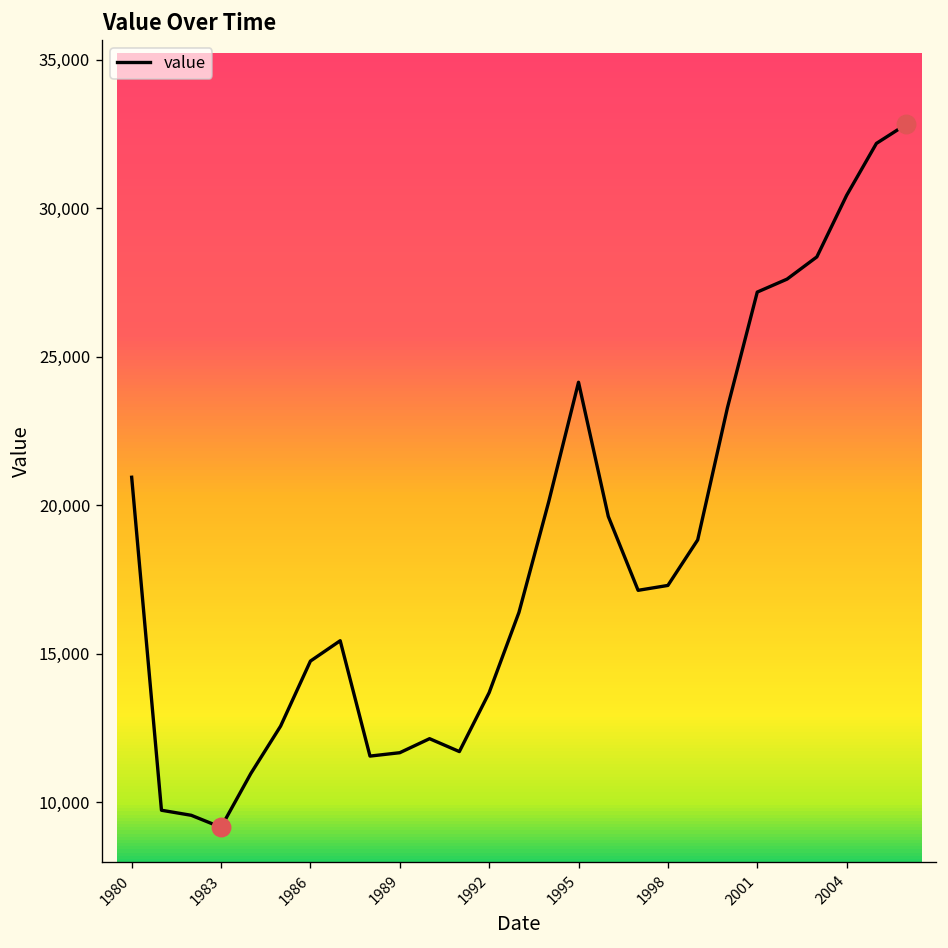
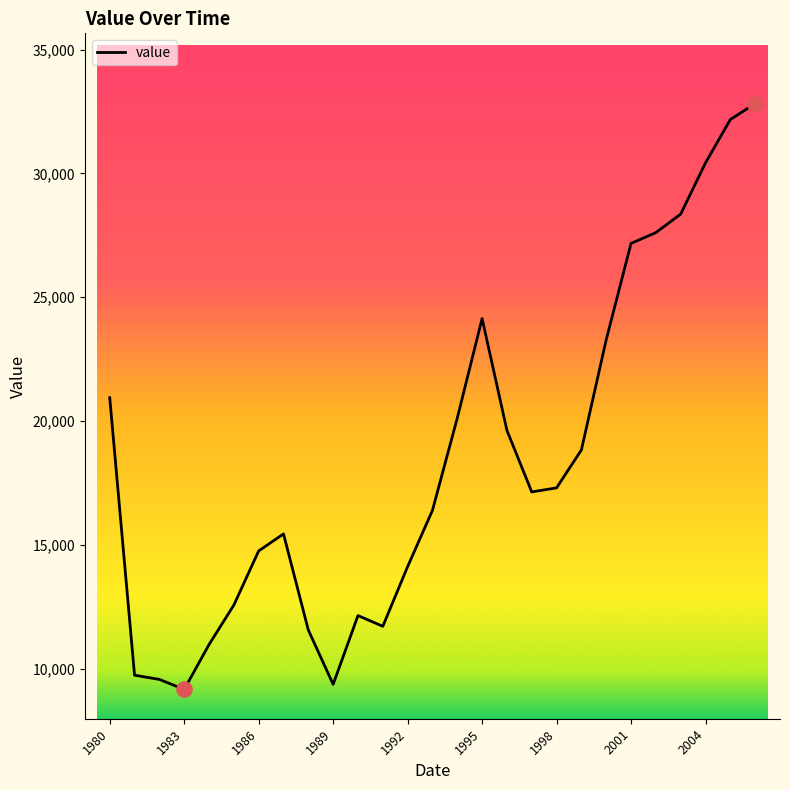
  {
    "value": {
      "1980": "20,900",
      "1986": "14,800",
-     "1989": "11,700",
-     "1992": "13,700",
+     "1989": "9,400",
+     "1992": "14,100",
      "1995": "24,100",
      "1998": "17,300",
      "2001": "27,200",
      "2004": "30,400"
    }
  }
